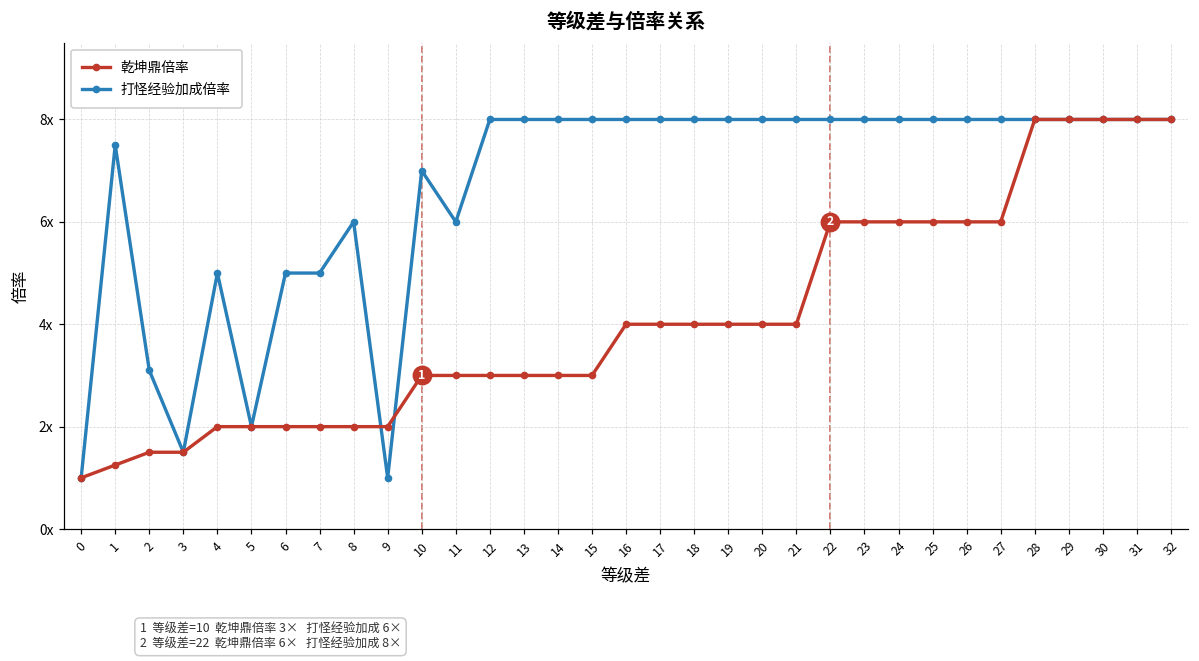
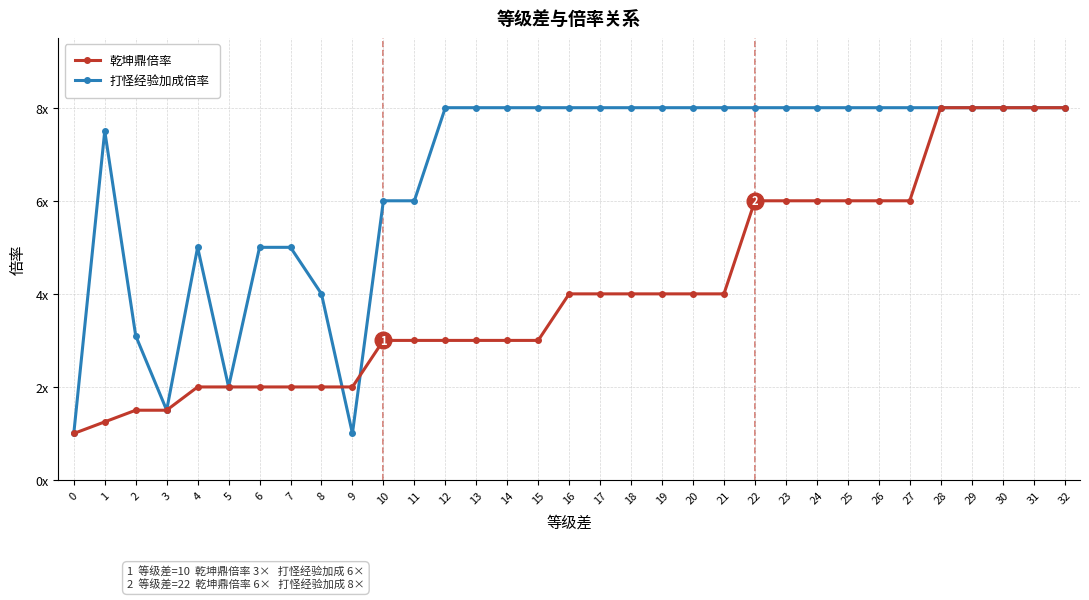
  {
    "打怪经验加成倍率": {
      "1": "7.5x",
      "2": "3.1x",
      "4": "5x",
      "6": "5x",
      "7": "5x",
-     "8": "6x",
+     "8": "4x",
      "9": "1x",
-     "10": "7x",
+     "10": "6x",
      "11": "6x",
      "12": "8x",
      "13": "8x",
      "14": "8x",
      "15": "8x",
      "16": "8x",
      "17": "8x",
      "18": "8x",
      "19": "8x",
      "20": "8x",
      "21": "8x",
      "22": "8x",
      "23": "8x",
      "24": "8x",
      "25": "8x",
      "26": "8x",
      "27": "8x"
    }
  }
